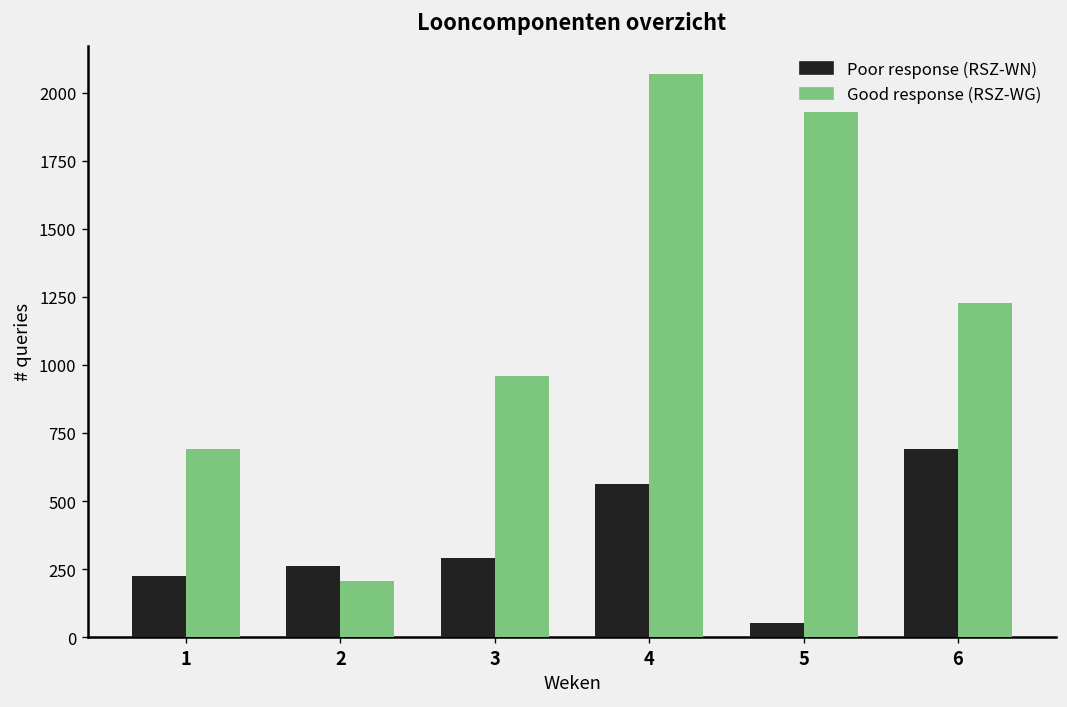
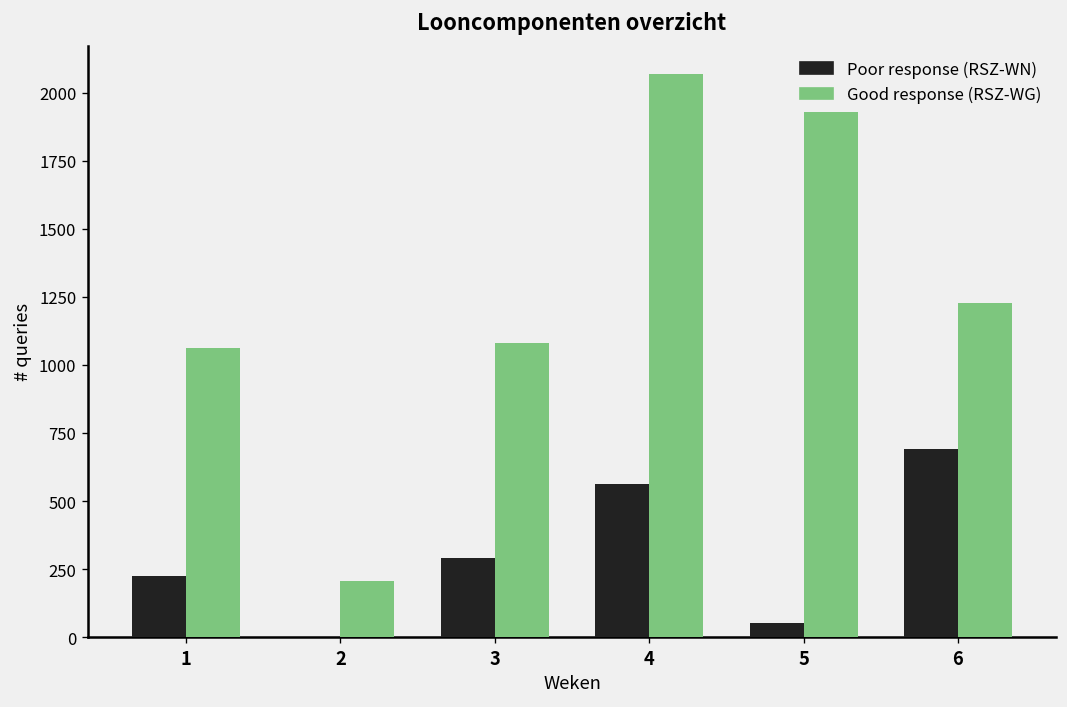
  {
    "Poor response (RSZ-WN)": {
      "1": 230,
-     "2": 260,
+     "2": 0,
      "3": 290,
      "4": 560,
      "5": 50,
      "6": 690
    },
    "Good response (RSZ-WG)": {
-     "1": 690,
+     "1": 1060,
      "2": 210,
-     "3": 960,
+     "3": 1080,
      "4": 2070,
      "5": 1930,
      "6": 1230
    }
  }
